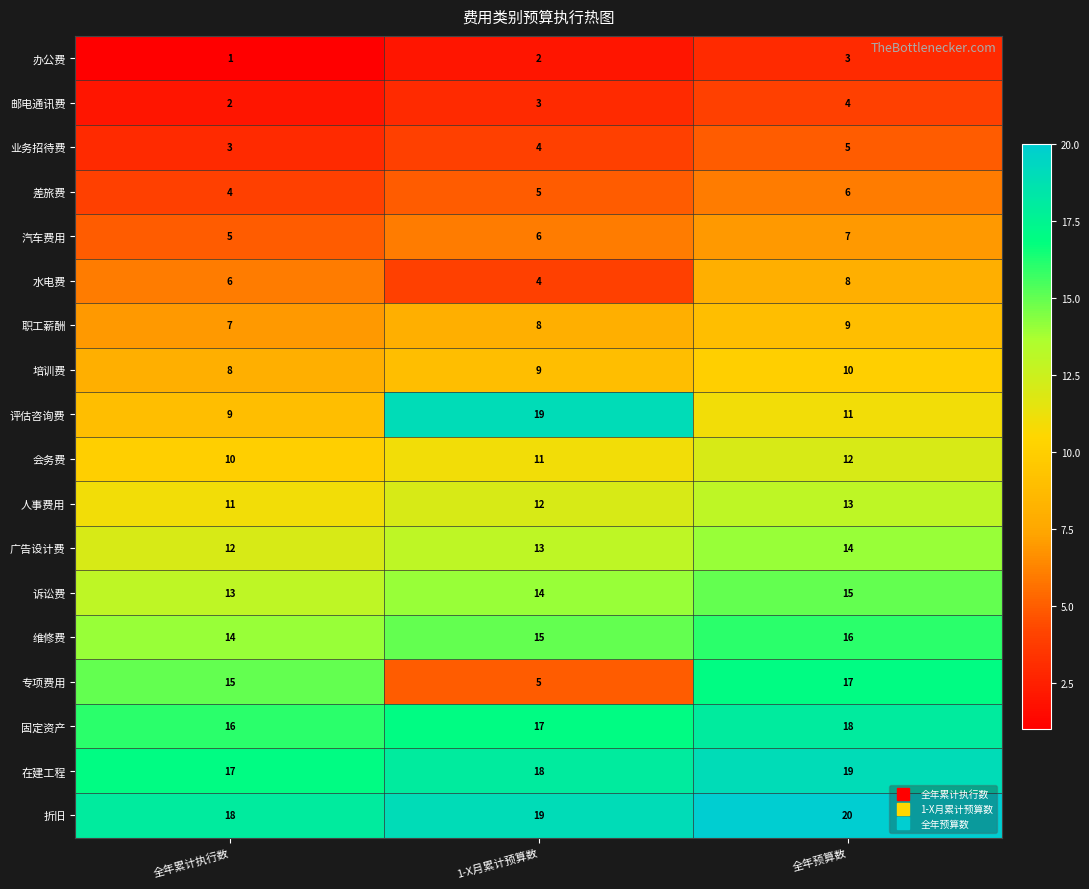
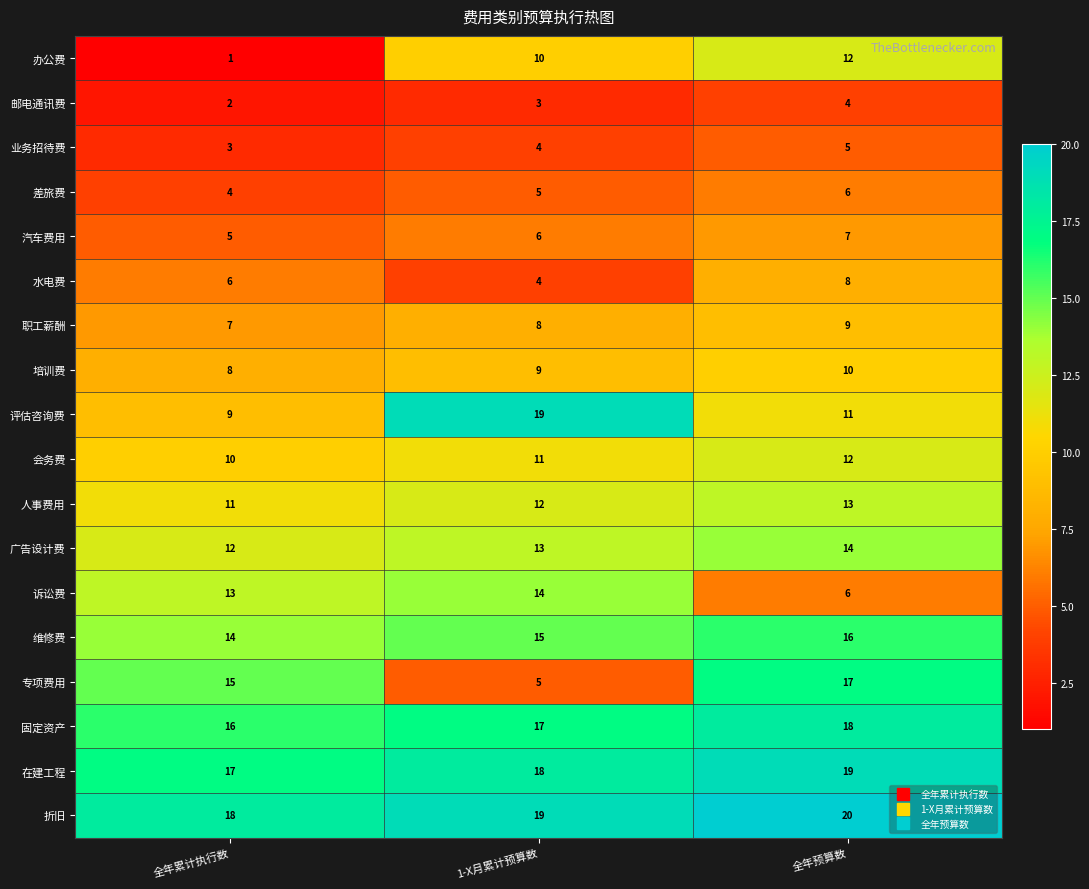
  {
    "办公费": {
      "全年累计执行数": 1,
-     "1-X月累计预算数": 2,
-     "全年预算数": 3
+     "1-X月累计预算数": 10,
+     "全年预算数": 12
    },
    "邮电通讯费": {
      "全年累计执行数": 2,
      "1-X月累计预算数": 3,
      "全年预算数": 4
    },
    "业务招待费": {
      "全年累计执行数": 3,
      "1-X月累计预算数": 4,
      "全年预算数": 5
    },
    "差旅费": {
      "全年累计执行数": 4,
      "1-X月累计预算数": 5,
      "全年预算数": 6
    },
    "汽车费用": {
      "全年累计执行数": 5,
      "1-X月累计预算数": 6,
      "全年预算数": 7
    },
    "水电费": {
      "全年累计执行数": 6,
      "1-X月累计预算数": 4,
      "全年预算数": 8
    },
    "职工薪酬": {
      "全年累计执行数": 7,
      "1-X月累计预算数": 8,
      "全年预算数": 9
    },
    "培训费": {
      "全年累计执行数": 8,
      "1-X月累计预算数": 9,
      "全年预算数": 10
    },
    "评估咨询费": {
      "全年累计执行数": 9,
      "1-X月累计预算数": 19,
      "全年预算数": 11
    },
    "会务费": {
      "全年累计执行数": 10,
      "1-X月累计预算数": 11,
      "全年预算数": 12
    },
    "人事费用": {
      "全年累计执行数": 11,
      "1-X月累计预算数": 12,
      "全年预算数": 13
    },
    "广告设计费": {
      "全年累计执行数": 12,
      "1-X月累计预算数": 13,
      "全年预算数": 14
    },
    "诉讼费": {
      "全年累计执行数": 13,
      "1-X月累计预算数": 14,
-     "全年预算数": 15
+     "全年预算数": 6
    },
    "维修费": {
      "全年累计执行数": 14,
      "1-X月累计预算数": 15,
      "全年预算数": 16
    },
    "专项费用": {
      "全年累计执行数": 15,
      "1-X月累计预算数": 5,
      "全年预算数": 17
    },
    "固定资产": {
      "全年累计执行数": 16,
      "1-X月累计预算数": 17,
      "全年预算数": 18
    },
    "在建工程": {
      "全年累计执行数": 17,
      "1-X月累计预算数": 18,
      "全年预算数": 19
    },
    "折旧": {
      "全年累计执行数": 18,
      "1-X月累计预算数": 19,
      "全年预算数": 20
    }
  }
